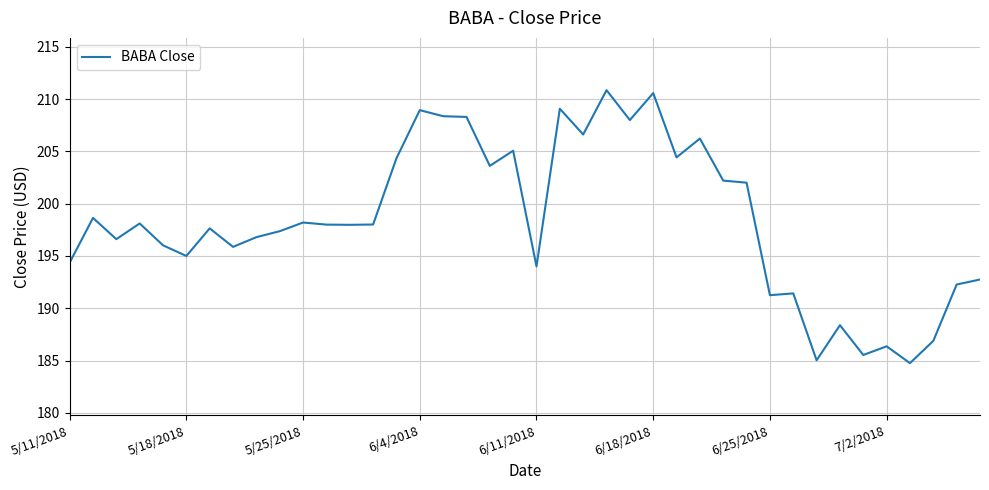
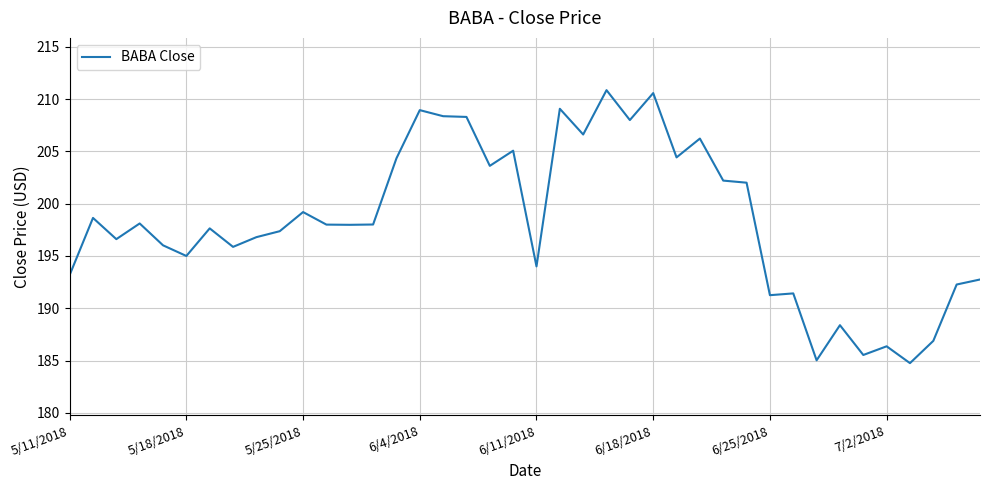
  {
-   "5/11/2018": 194.4,
+   "5/11/2018": 193.2,
    "5/18/2018": 195.0,
-   "5/25/2018": 198.2,
+   "5/25/2018": 199.2,
    "6/4/2018": 209.0,
    "6/11/2018": 194.0,
    "6/18/2018": 210.6,
    "6/25/2018": 191.3,
    "7/2/2018": 186.4
  }
